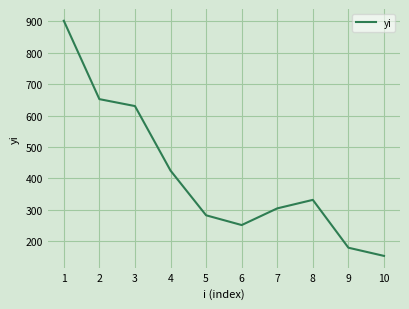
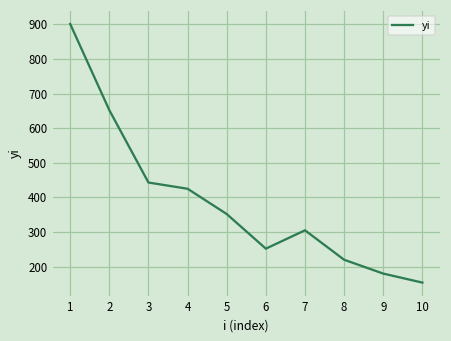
  {
    "1": 900,
    "2": 650,
-   "3": 630,
+   "3": 440,
    "4": 430,
-   "5": 280,
+   "5": 350,
    "6": 250,
    "7": 310,
-   "8": 330,
+   "8": 220,
    "9": 180,
    "10": 150
  }
